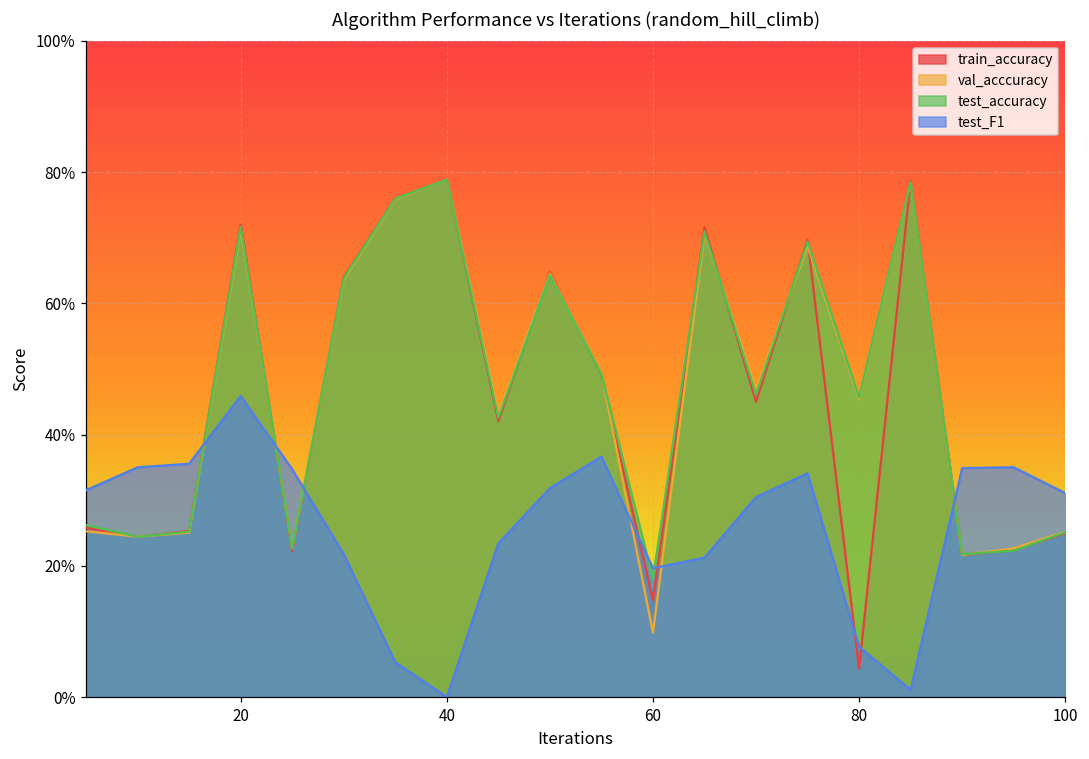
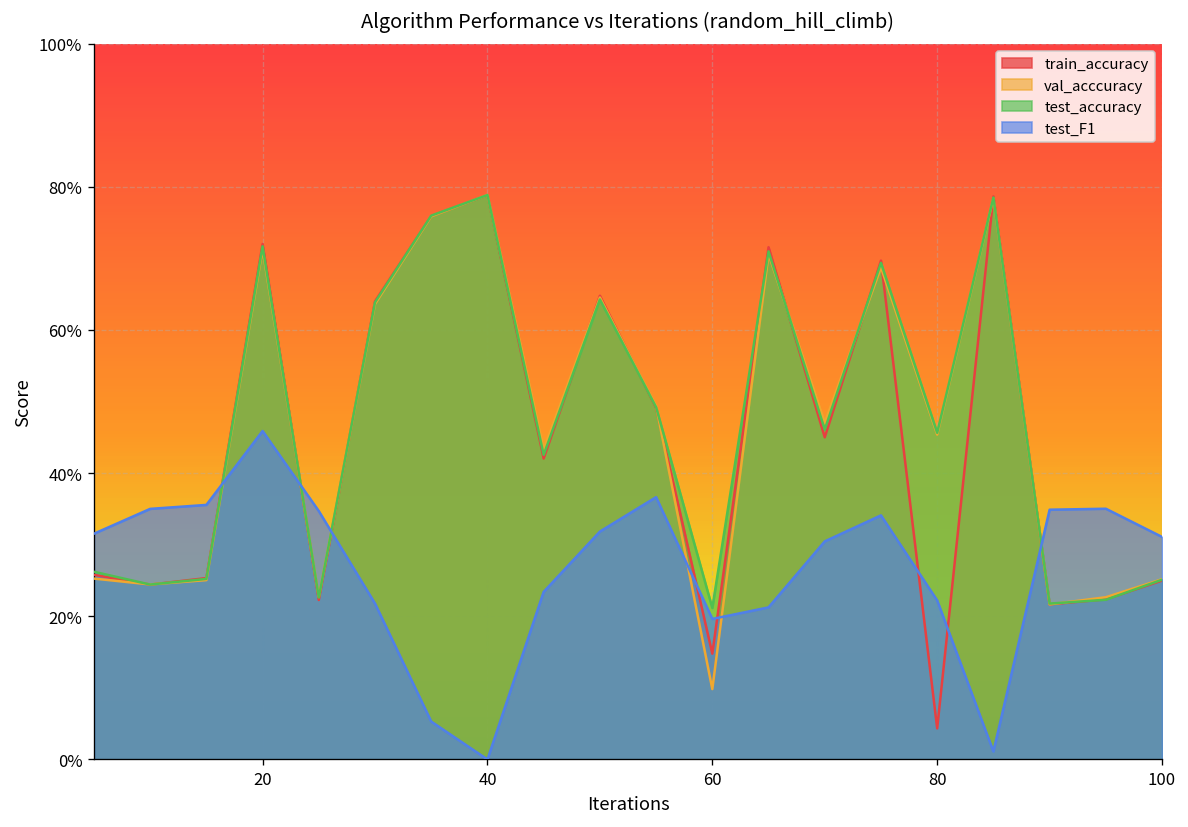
  {
    "train_accuracy": {
      "60": "15%",
      "80": "4%"
    },
    "val_acccuracy": {
      "60": "10%"
    },
    "test_accuracy": {
-     "60": "18%"
+     "60": "21%"
    },
    "test_F1": {
      "20": "46%",
      "40": "0%",
      "60": "20%",
-     "80": "8%",
+     "80": "22%",
      "100": "31%"
    }
  }
